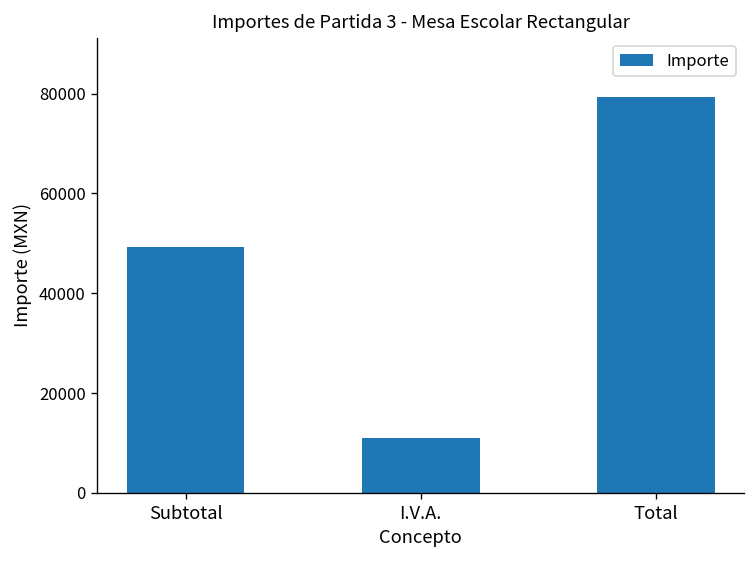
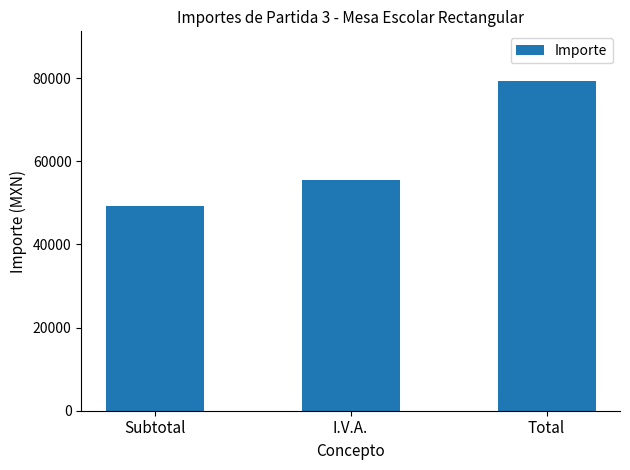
  {
    "Subtotal": 49000,
-   "I.V.A.": 11000,
+   "I.V.A.": 55000,
    "Total": 79000
  }
